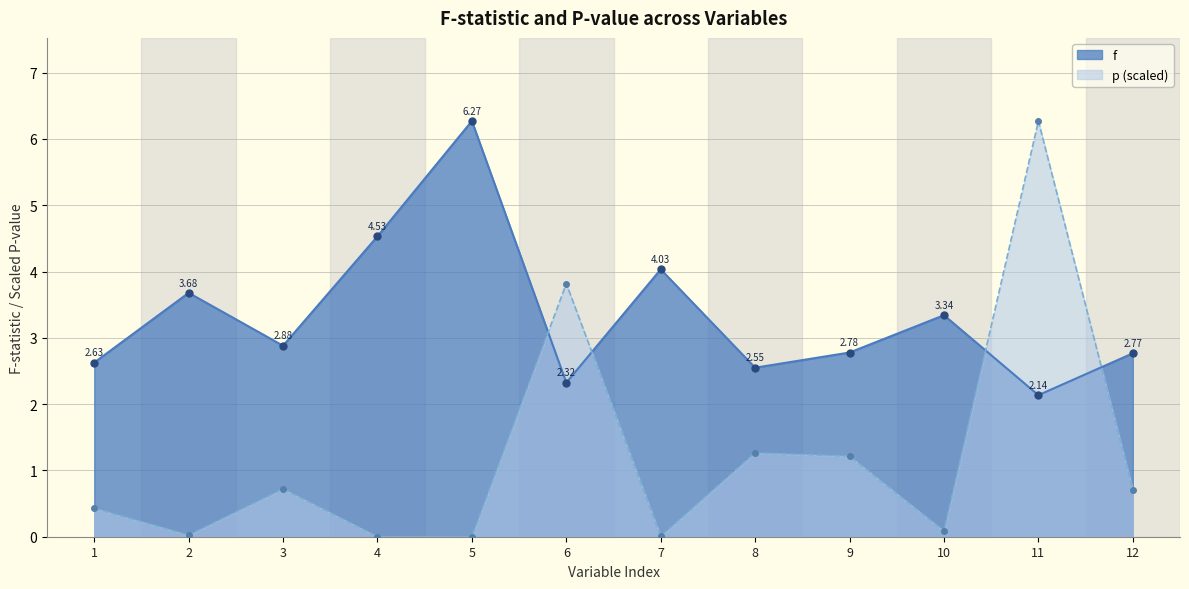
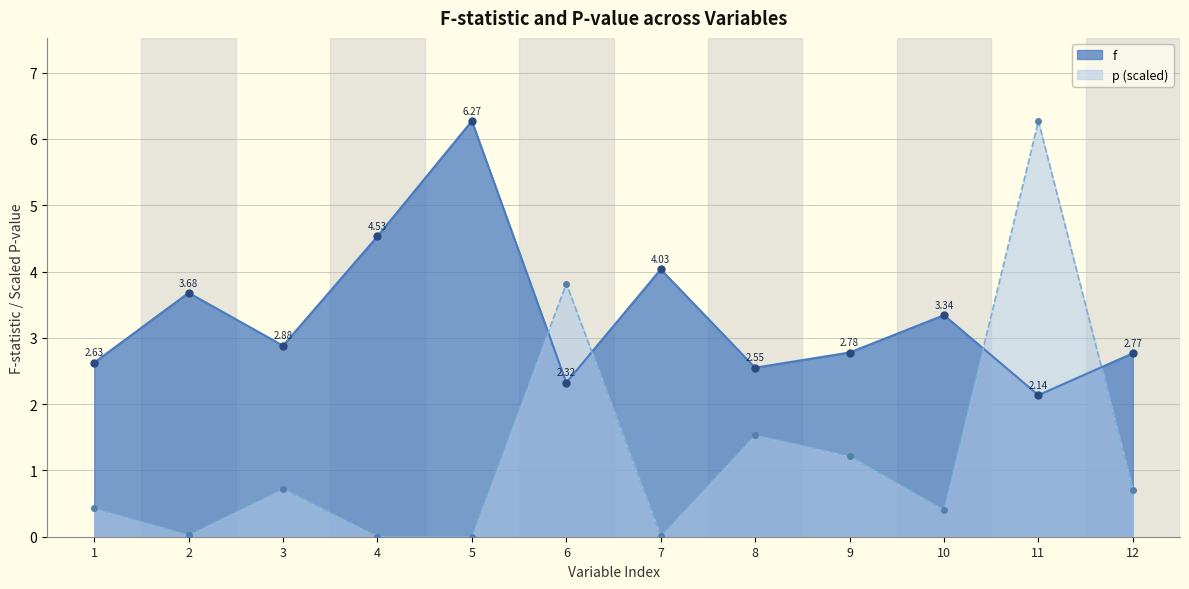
  {
    "p (scaled)": {
-     "8": 1.3,
-     "10": 0.1
+     "8": 1.5,
+     "10": 0.4
    }
  }
